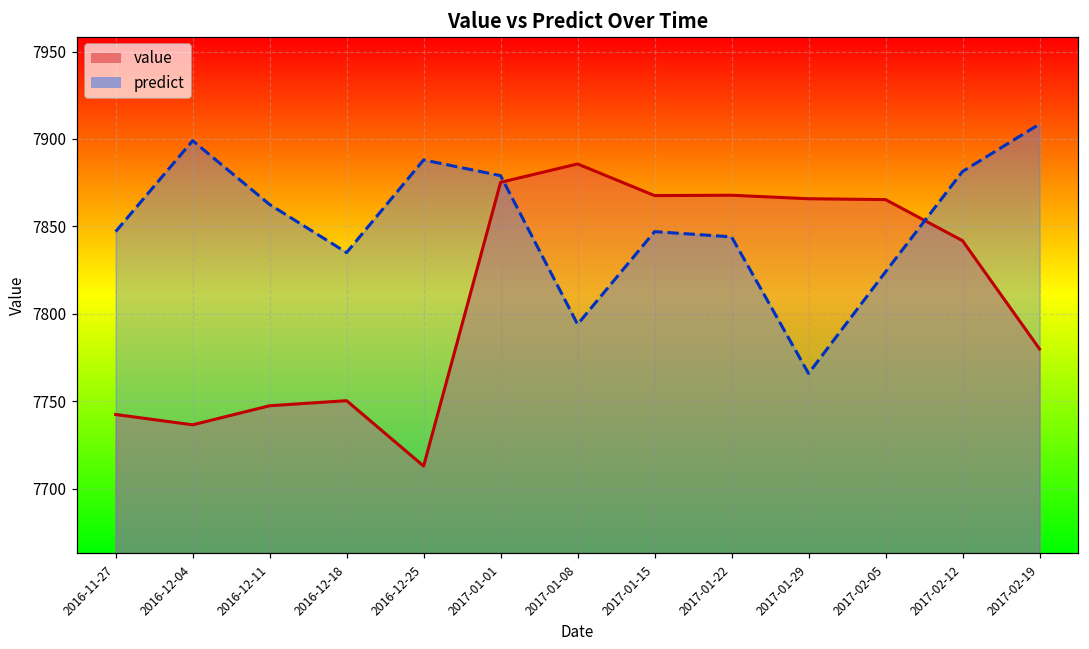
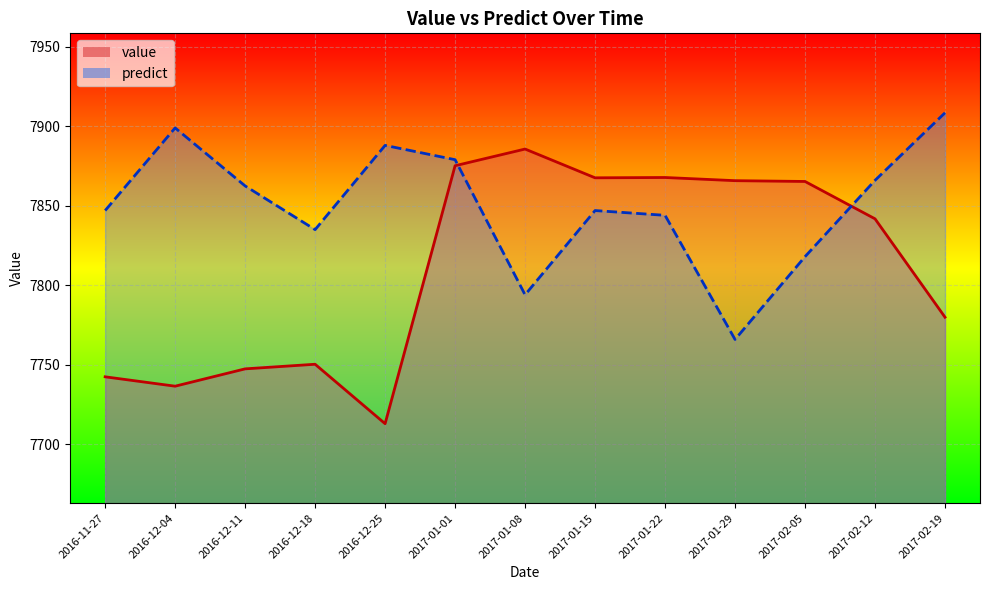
  {
    "value": {
      "2016-11-27": 7742,
      "2016-12-04": 7737,
      "2016-12-11": 7747,
      "2016-12-18": 7750,
      "2016-12-25": 7713,
      "2017-01-01": 7875,
      "2017-01-08": 7886,
      "2017-01-15": 7868,
      "2017-01-22": 7868,
      "2017-01-29": 7866,
      "2017-02-05": 7865,
      "2017-02-12": 7842,
      "2017-02-19": 7780
    },
    "predict": {
      "2016-11-27": 7847,
      "2016-12-04": 7899,
      "2016-12-11": 7863,
      "2016-12-18": 7835,
      "2016-12-25": 7888,
      "2017-01-01": 7879,
      "2017-01-08": 7794,
      "2017-01-15": 7847,
      "2017-01-22": 7844,
      "2017-01-29": 7766,
-     "2017-02-05": 7824,
-     "2017-02-12": 7881,
+     "2017-02-05": 7818,
+     "2017-02-12": 7866,
      "2017-02-19": 7909
    }
  }
